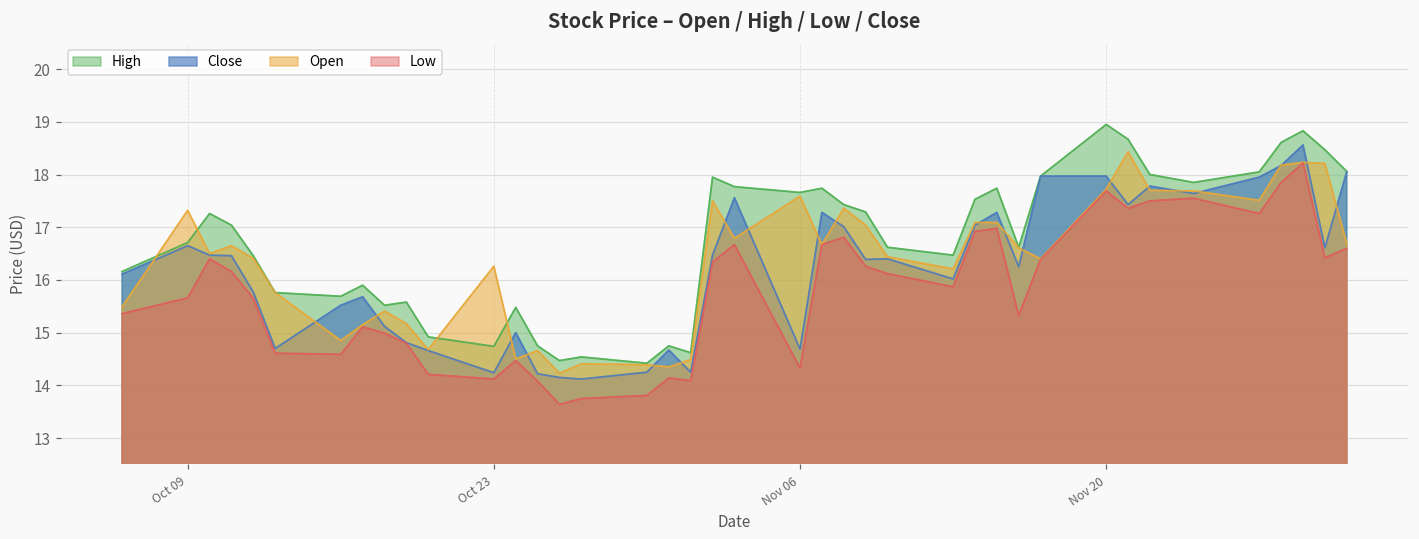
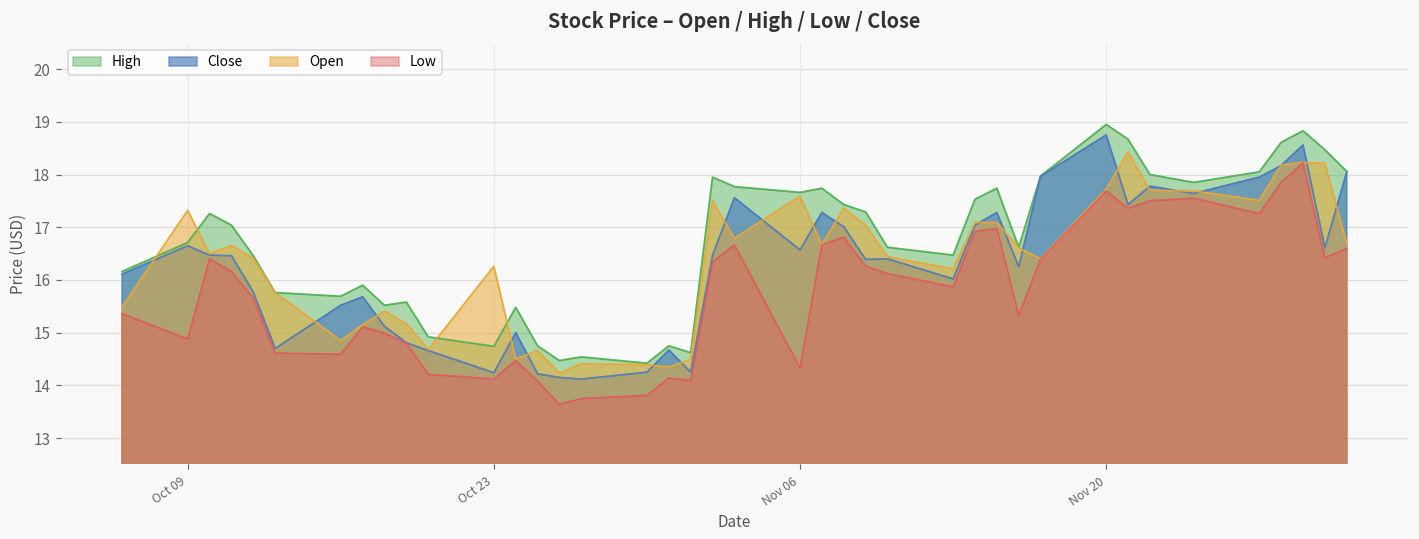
  {
    "High": {
      "Oct 09": 16.7,
      "Oct 23": 14.7,
      "Nov 06": 17.7,
      "Nov 20": 19.0
    },
    "Close": {
      "Oct 09": 16.7,
      "Oct 23": 14.2,
-     "Nov 06": 14.7,
-     "Nov 20": 18.0
+     "Nov 06": 16.6,
+     "Nov 20": 18.8
    },
    "Open": {
      "Oct 09": 17.3,
      "Oct 23": 16.3,
      "Nov 06": 17.6
    },
    "Low": {
-     "Oct 09": 15.7,
+     "Oct 09": 14.9,
      "Oct 23": 14.1,
      "Nov 06": 14.3
    }
  }
